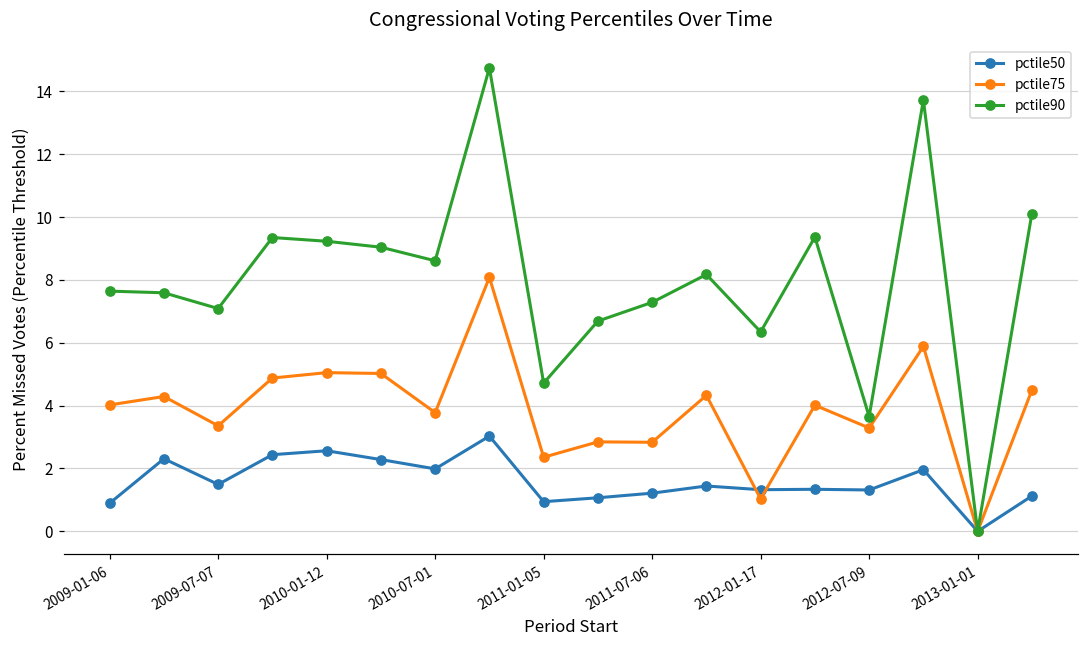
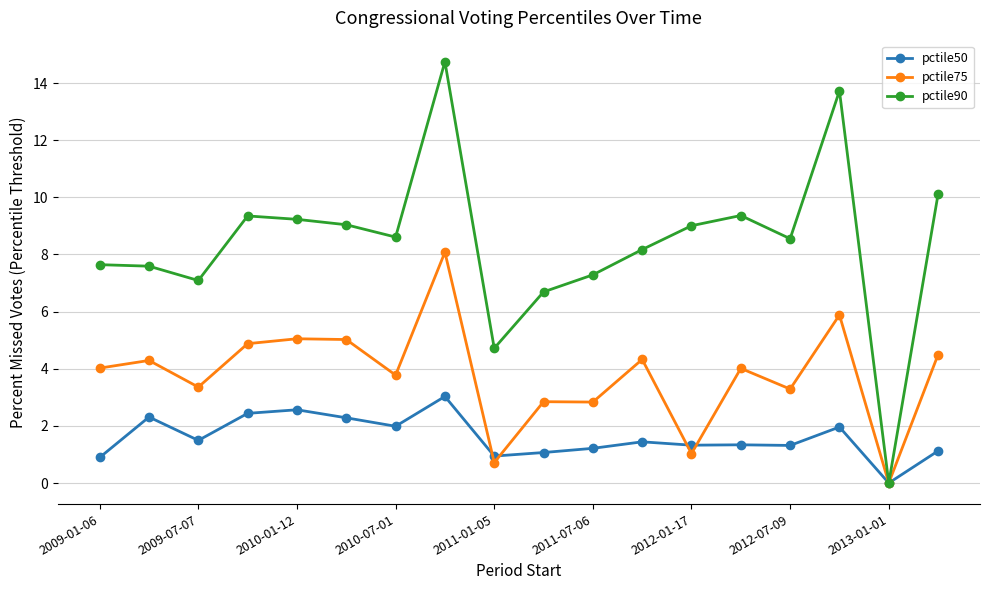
  {
    "pctile50": {
      "2009-01-06": 0.9,
      "2009-07-07": 1.5,
      "2010-01-12": 2.6,
      "2010-07-01": 2.0,
      "2011-01-05": 0.9,
      "2011-07-06": 1.2,
      "2012-01-17": 1.3,
      "2012-07-09": 1.3
    },
    "pctile75": {
      "2009-01-06": 4.0,
      "2009-07-07": 3.4,
      "2010-01-12": 5.1,
      "2010-07-01": 3.8,
-     "2011-01-05": 2.4,
+     "2011-01-05": 0.7,
      "2011-07-06": 2.8,
      "2012-01-17": 1.0,
      "2012-07-09": 3.3
    },
    "pctile90": {
      "2009-01-06": 7.6,
      "2009-07-07": 7.1,
      "2010-01-12": 9.2,
      "2010-07-01": 8.6,
      "2011-01-05": 4.7,
      "2011-07-06": 7.3,
-     "2012-01-17": 6.3,
-     "2012-07-09": 3.7
+     "2012-01-17": 9.0,
+     "2012-07-09": 8.6
    }
  }
